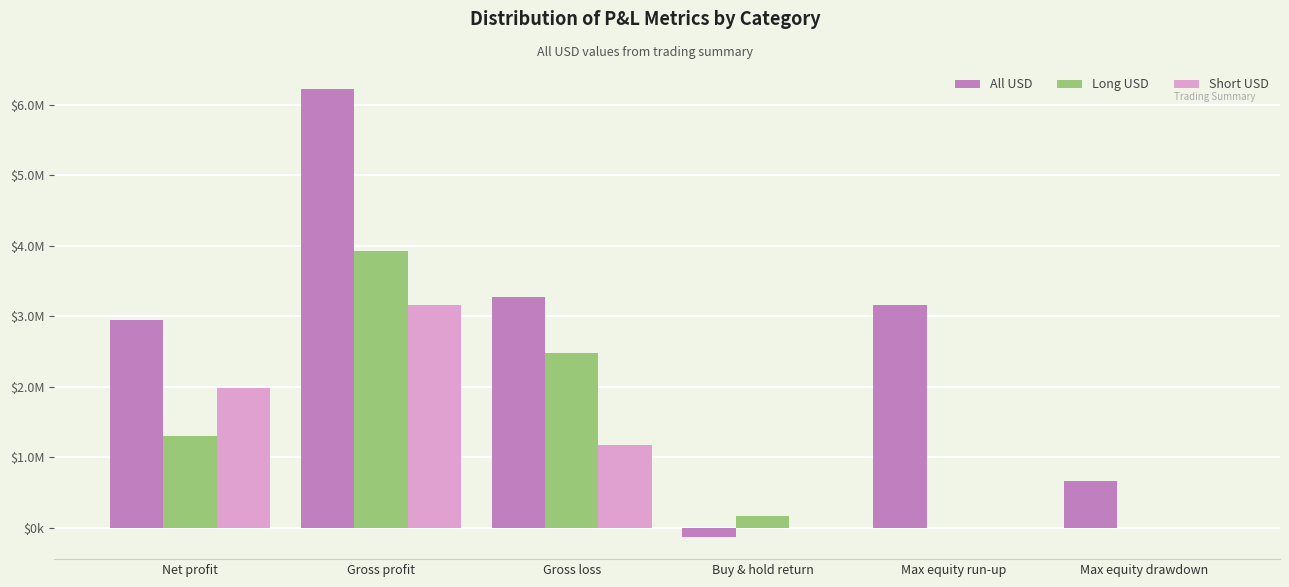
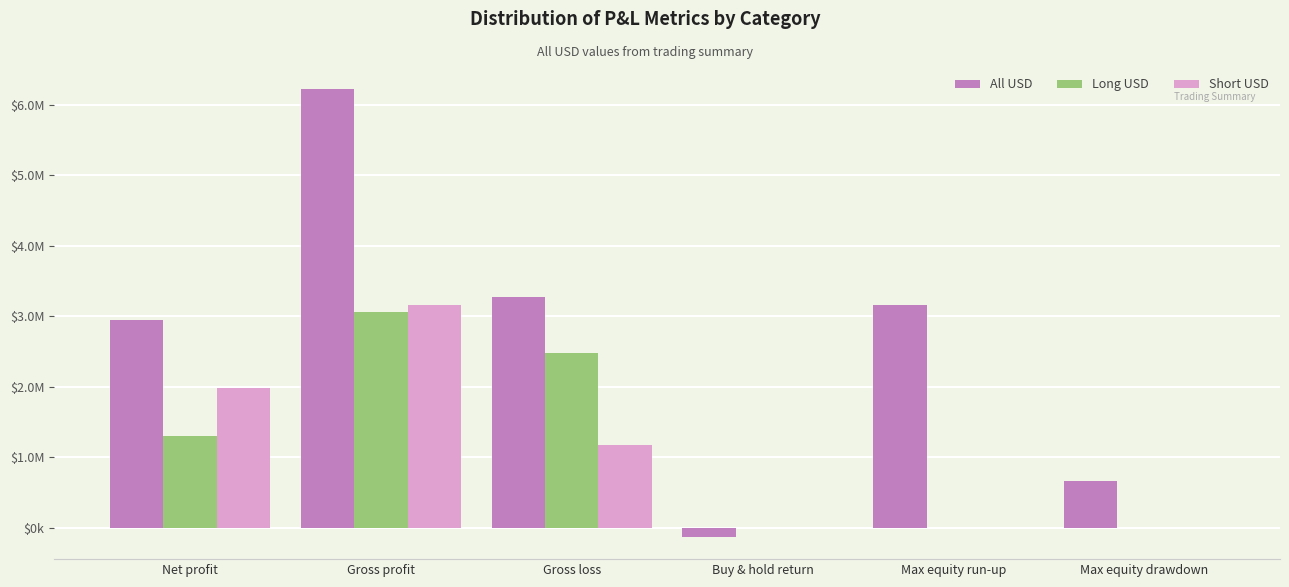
  {
    "Long USD": {
      "Net profit": "$1300000",
-     "Gross profit": "$3900000",
+     "Gross profit": "$3100000",
      "Gross loss": "$2500000",
-     "Buy & hold return": "$200000",
+     "Buy & hold return": "$0",
      "Max equity run-up": "$0",
      "Max equity drawdown": "$0"
    }
  }
